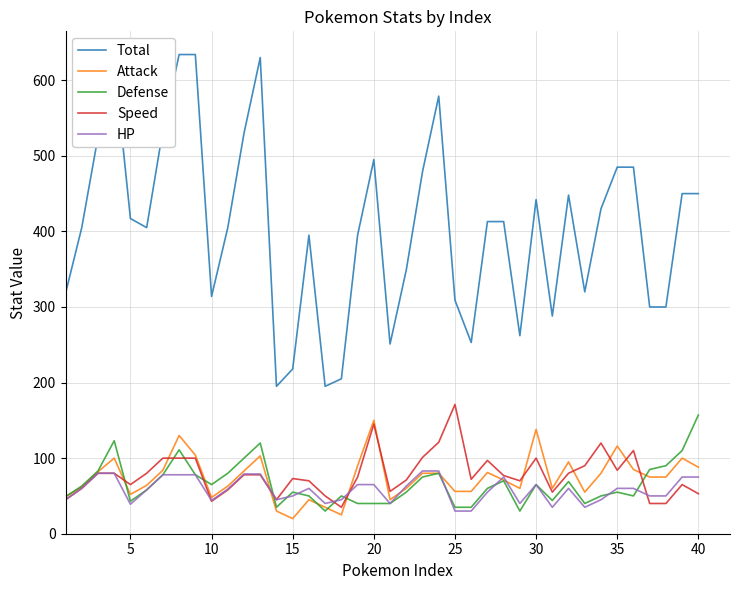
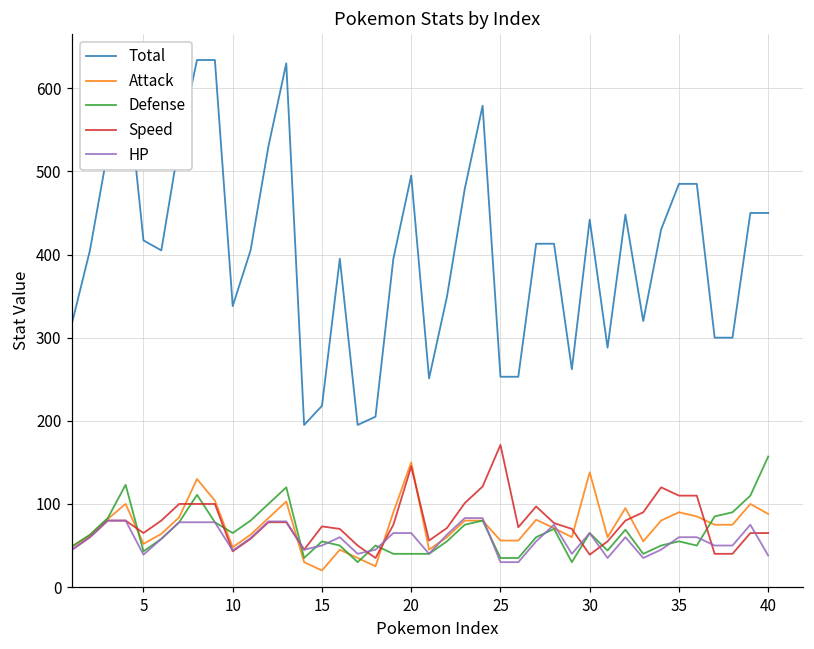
  {
    "Total": {
      "5": 420,
-     "10": 310,
+     "10": 340,
      "15": 220,
      "20": 500,
-     "25": 310,
+     "25": 250,
      "30": 440,
      "35": 490,
      "40": 450
    },
    "Attack": {
      "5": 50,
      "10": 50,
      "15": 20,
      "20": 150,
      "25": 60,
      "30": 140,
-     "35": 120,
+     "35": 90,
      "40": 90
    },
    "Defense": {
      "5": 40,
      "10": 70,
      "15": 60,
      "20": 40,
      "25": 40,
      "35": 60,
      "40": 160
    },
    "Speed": {
      "5": 70,
      "15": 70,
      "20": 150,
      "25": 170,
-     "30": 100,
-     "35": 80,
-     "40": 50
+     "30": 40,
+     "35": 110,
+     "40": 70
    },
    "HP": {
      "5": 40,
      "15": 50,
      "20": 70,
      "25": 30,
      "35": 60,
-     "40": 80
+     "40": 40
    }
  }
